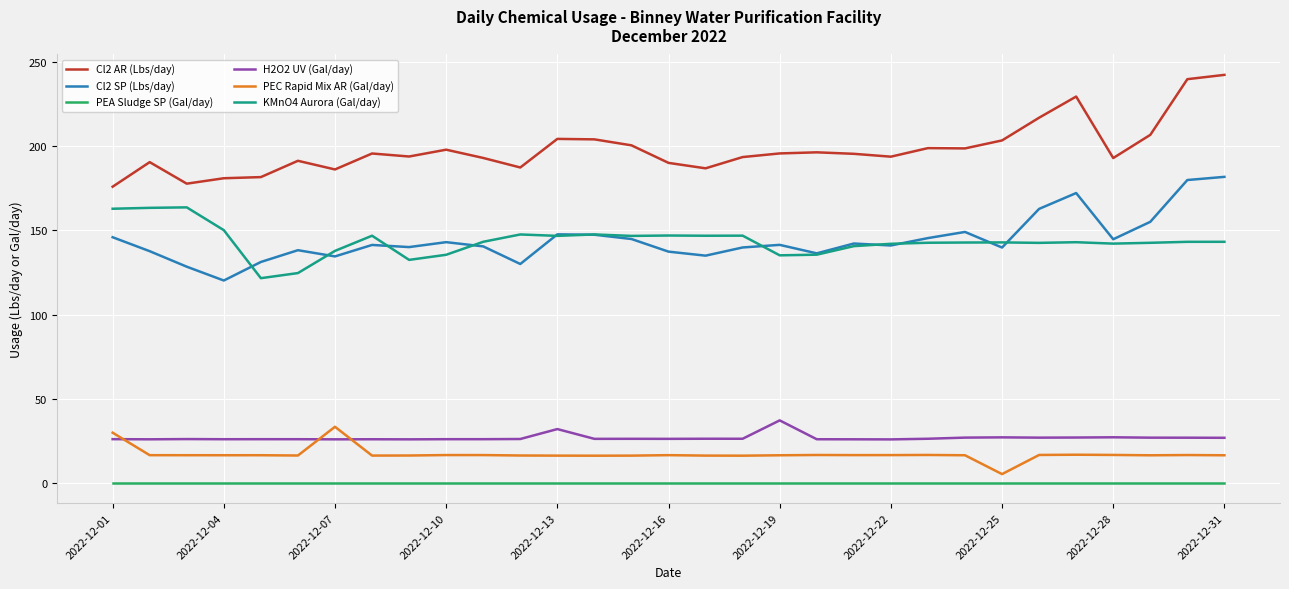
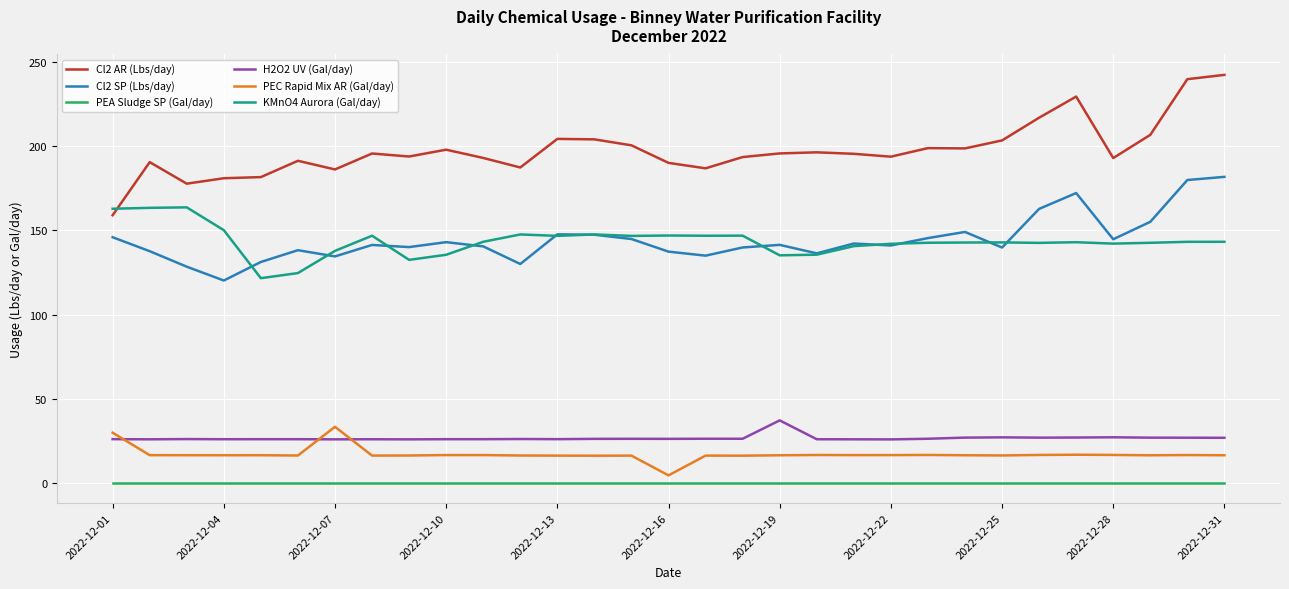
  {
    "Cl2 AR (Lbs/day)": {
-     "2022-12-01": 176,
+     "2022-12-01": 159,
      "2022-12-04": 181,
      "2022-12-07": 186,
      "2022-12-10": 198,
      "2022-12-13": 205,
      "2022-12-16": 190,
      "2022-12-19": 196,
      "2022-12-22": 194,
      "2022-12-25": 204,
      "2022-12-28": 193,
      "2022-12-31": 243
    },
    "Cl2 SP (Lbs/day)": {
      "2022-12-01": 146,
      "2022-12-04": 120,
      "2022-12-07": 135,
      "2022-12-10": 143,
      "2022-12-16": 137,
      "2022-12-19": 141,
      "2022-12-25": 140,
      "2022-12-28": 145,
      "2022-12-31": 182
    },
    "H2O2 UV (Gal/day)": {
      "2022-12-01": 26,
      "2022-12-04": 26,
      "2022-12-07": 26,
      "2022-12-10": 26,
-     "2022-12-13": 32,
+     "2022-12-13": 26,
      "2022-12-16": 26,
      "2022-12-19": 37,
      "2022-12-22": 26,
      "2022-12-25": 27,
      "2022-12-28": 27,
      "2022-12-31": 27
    },
    "PEC Rapid Mix AR (Gal/day)": {
      "2022-12-01": 30,
      "2022-12-04": 16,
      "2022-12-07": 33,
      "2022-12-10": 16,
      "2022-12-13": 16,
-     "2022-12-16": 16,
+     "2022-12-16": 4,
      "2022-12-19": 16,
      "2022-12-22": 16,
-     "2022-12-25": 5,
+     "2022-12-25": 16,
      "2022-12-28": 16,
      "2022-12-31": 16
    }
  }
